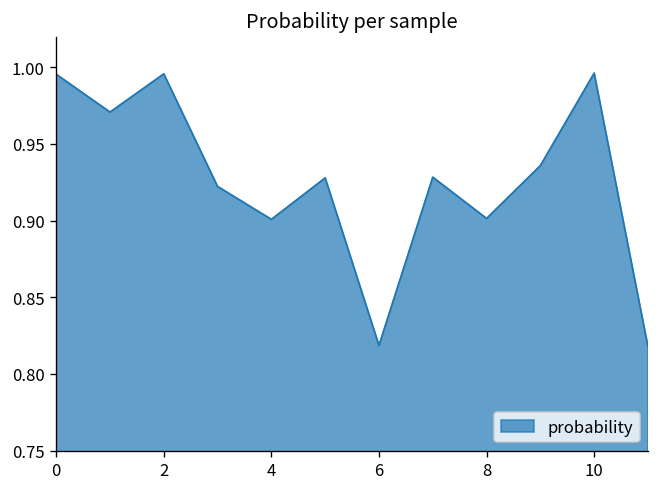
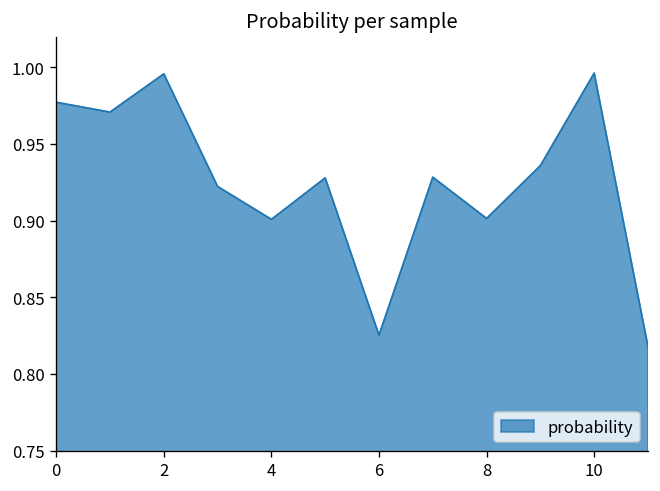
  {
-   "0": 0.995,
+   "0": 0.977,
    "2": 0.996,
    "4": 0.901,
-   "6": 0.819,
+   "6": 0.825,
    "8": 0.901,
    "10": 0.996
  }
